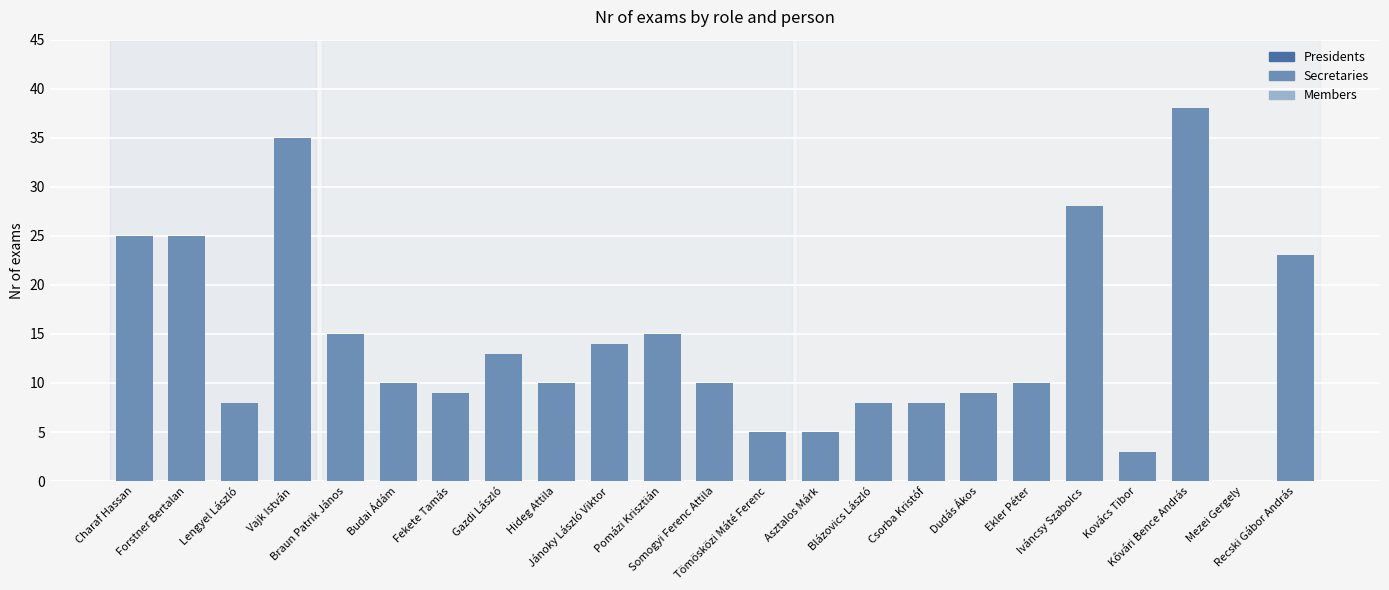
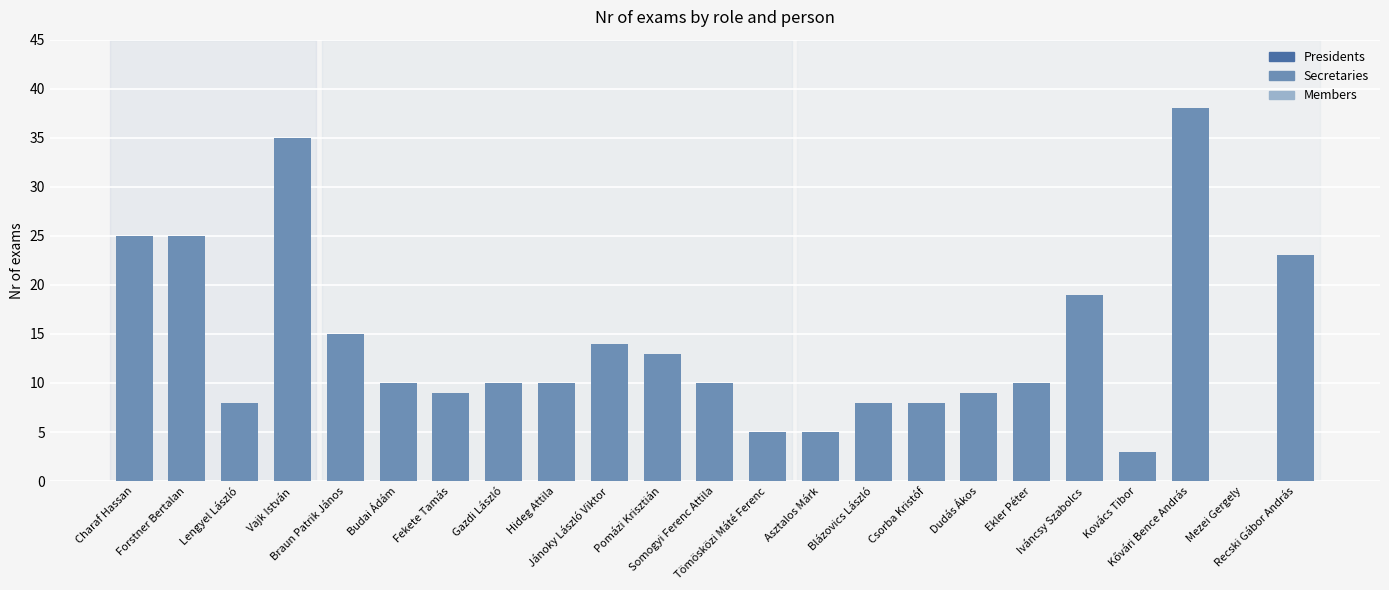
  {
    "Charaf Hassan": 25,
    "Forstner Bertalan": 25,
    "Lengyel László": 8,
    "Vajk István": 35,
    "Braun Patrik János": 15,
    "Budai Ádám": 10,
    "Fekete Tamás": 9,
-   "Gazdi László": 13,
+   "Gazdi László": 10,
    "Hideg Attila": 10,
    "Jánoky László Viktor": 14,
-   "Pomázi Krisztián": 15,
+   "Pomázi Krisztián": 13,
    "Somogyi Ferenc Attila": 10,
    "Tömösközi Máté Ferenc": 5,
    "Asztalos Márk": 5,
    "Blázovics László": 8,
    "Csorba Kristóf": 8,
    "Dudás Ákos": 9,
    "Ekler Péter": 10,
-   "Iváncsy Szabolcs": 28,
+   "Iváncsy Szabolcs": 19,
    "Kovács Tibor": 3,
    "Kővári Bence András": 38,
    "Mezei Gergely": 0,
    "Recski Gábor András": 23
  }
